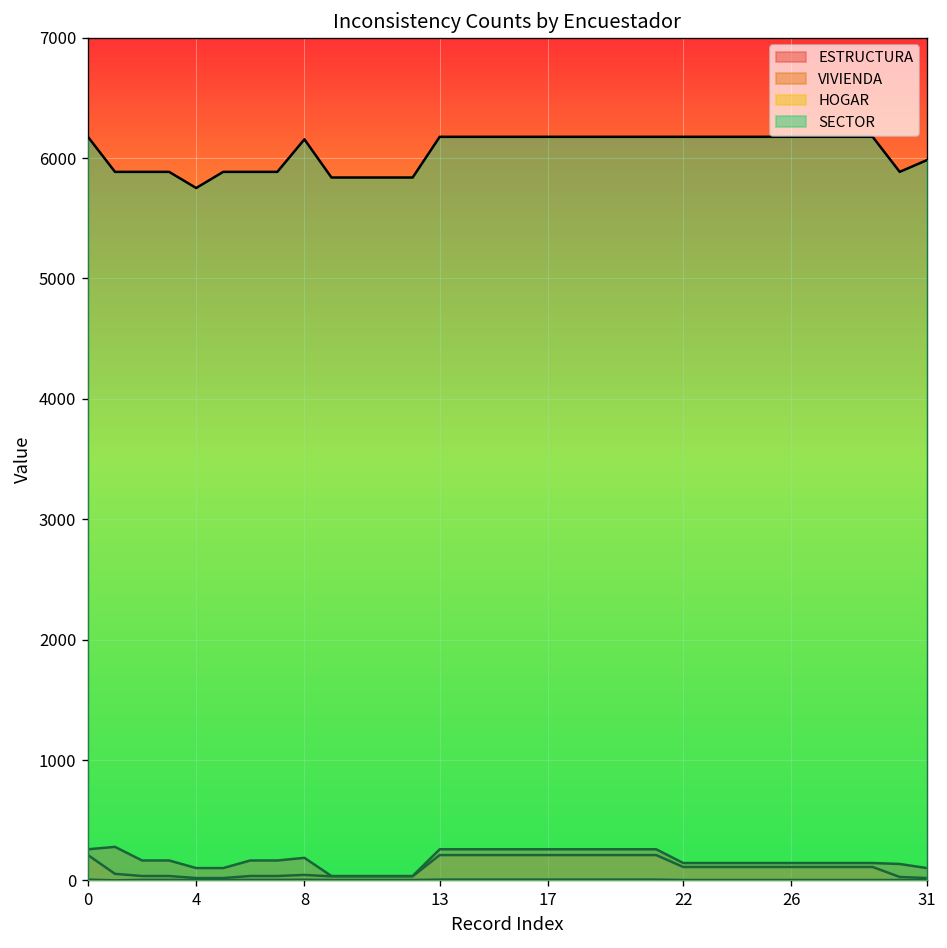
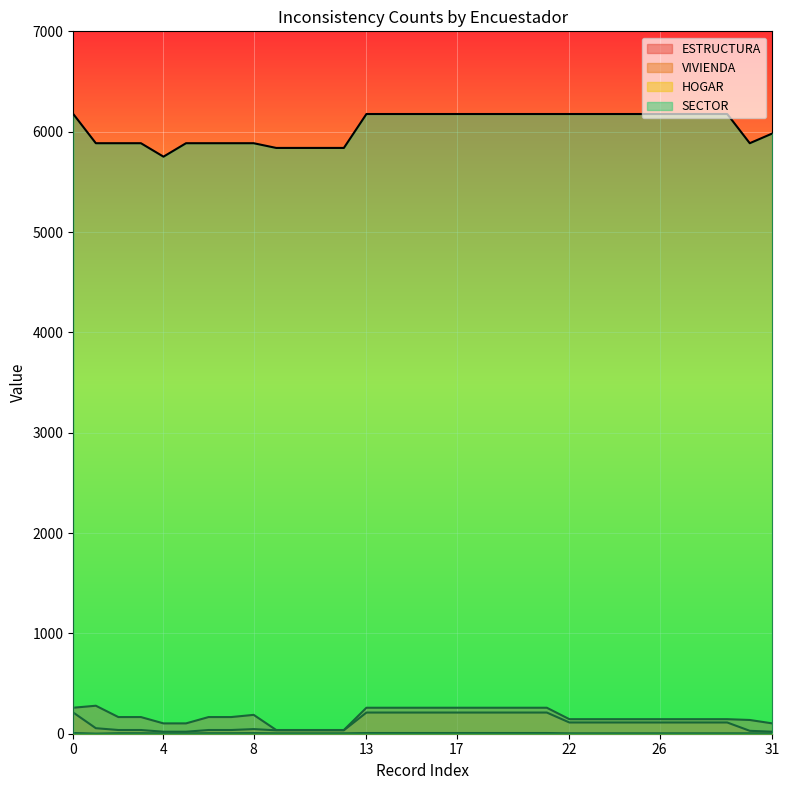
  {
    "SECTOR": {
      "0": 6180,
      "4": 5750,
-     "8": 6160,
+     "8": 5890,
      "13": 6180,
      "17": 6180,
      "22": 6180,
      "31": 5980
    }
  }
